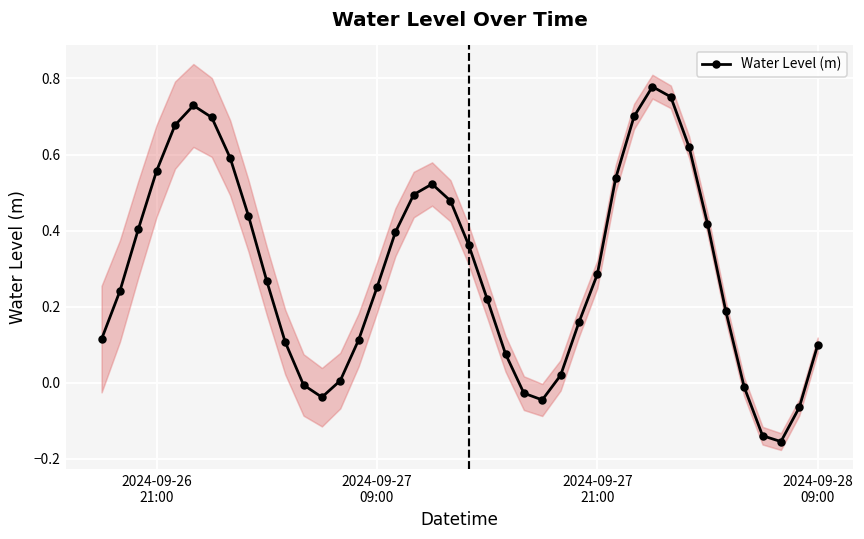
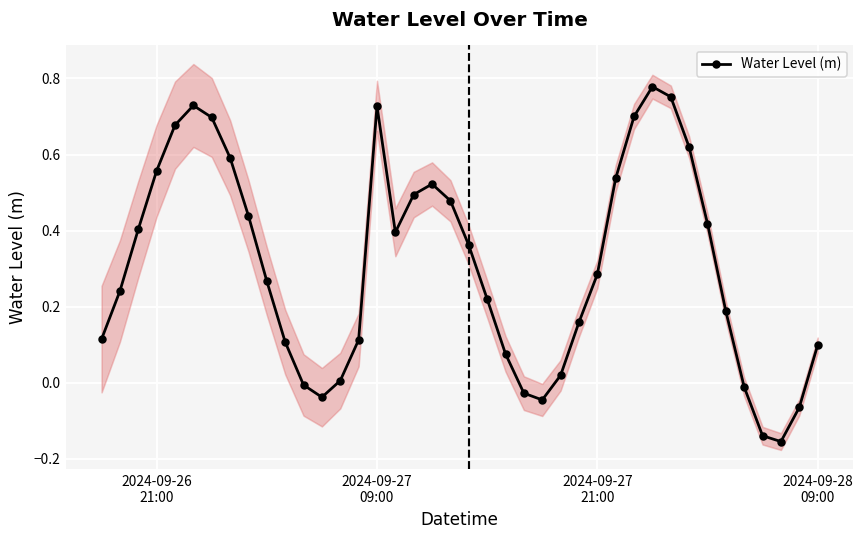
  {
    "Water Level (m)": {
      "2024-09-26 21:00": 0.56,
-     "2024-09-27 09:00": 0.25,
+     "2024-09-27 09:00": 0.73,
      "2024-09-27 21:00": 0.28,
      "2024-09-28 09:00": 0.10
    }
  }
